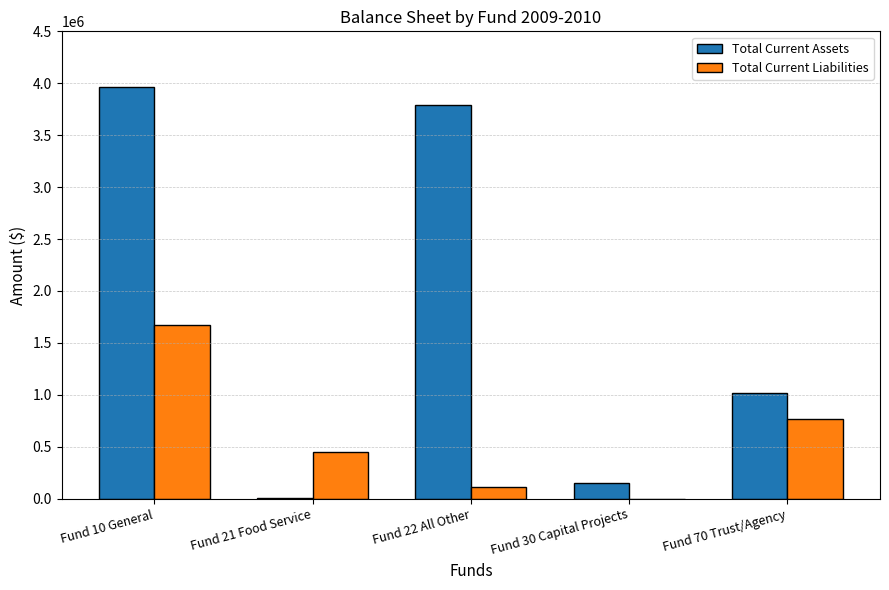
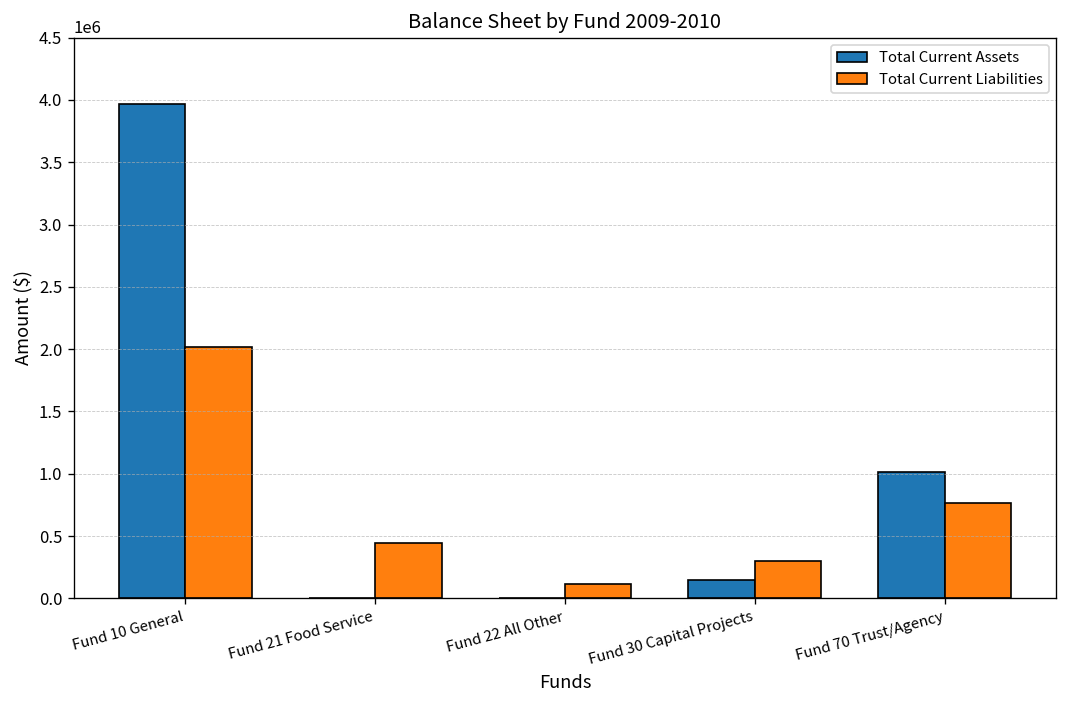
  {
    "Total Current Assets": {
      "Fund 10 General": 3970000,
-     "Fund 22 All Other": 3790000,
+     "Fund 22 All Other": 0,
      "Fund 30 Capital Projects": 150000,
      "Fund 70 Trust/Agency": 1020000
    },
    "Total Current Liabilities": {
-     "Fund 10 General": 1680000,
+     "Fund 10 General": 2010000,
      "Fund 21 Food Service": 450000,
      "Fund 22 All Other": 110000,
-     "Fund 30 Capital Projects": 0,
+     "Fund 30 Capital Projects": 300000,
      "Fund 70 Trust/Agency": 760000
    }
  }
